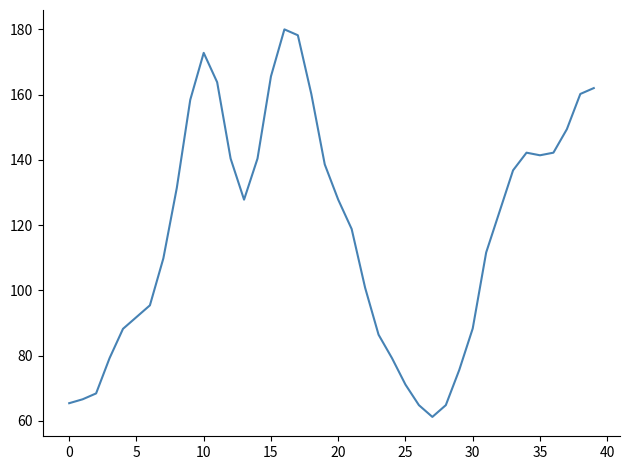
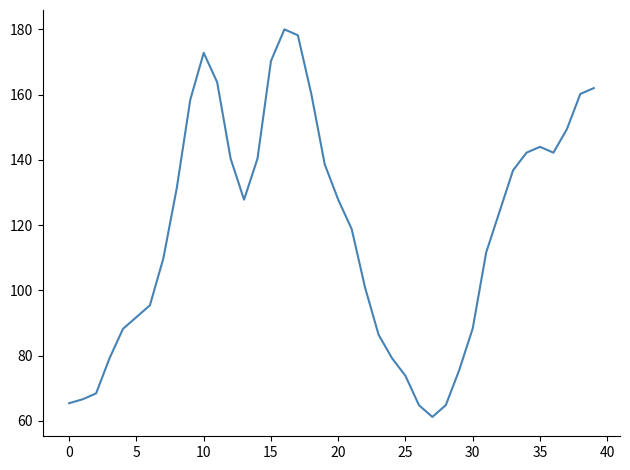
  {
    "0": 65,
    "5": 92,
    "10": 173,
-   "15": 166,
+   "15": 170,
    "20": 128,
-   "25": 71,
+   "25": 74,
    "30": 88,
-   "35": 141
+   "35": 144
  }
